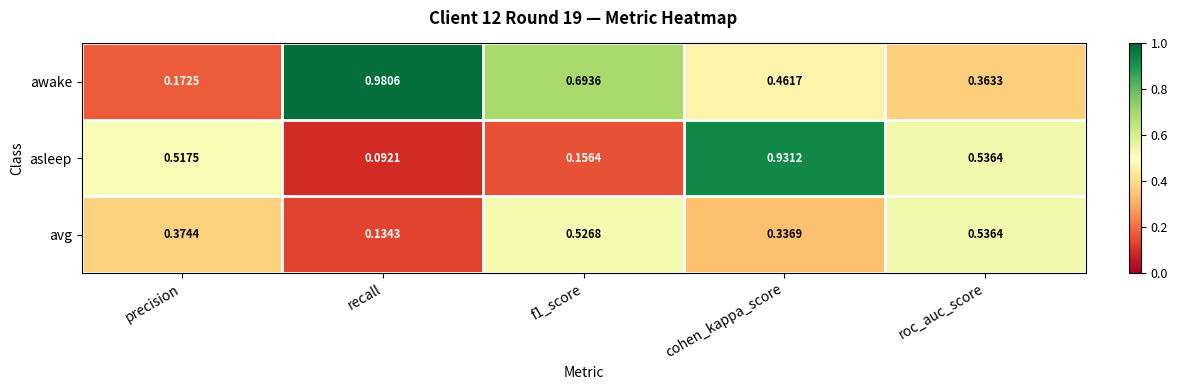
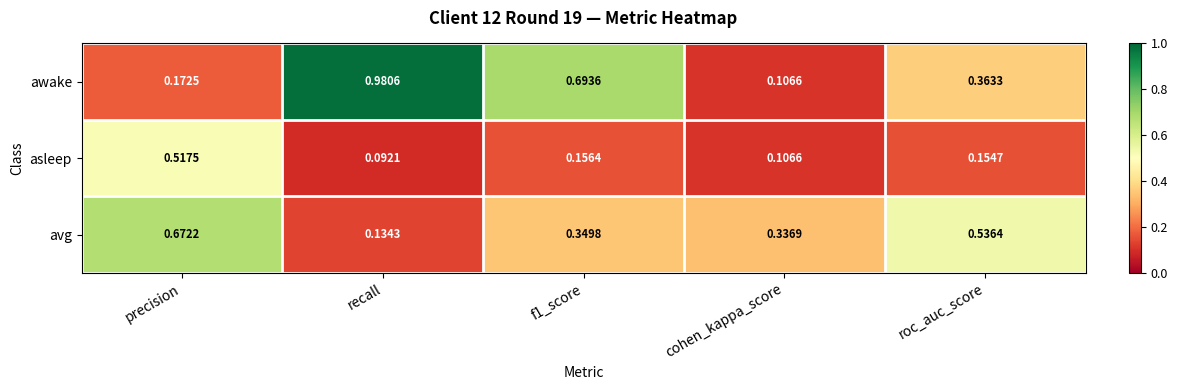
  {
    "awake": {
      "precision": 0.1725,
      "recall": 0.9806,
      "f1_score": 0.6936,
-     "cohen_kappa_score": 0.4617,
+     "cohen_kappa_score": 0.1066,
      "roc_auc_score": 0.3633
    },
    "asleep": {
      "precision": 0.5175,
      "recall": 0.0921,
      "f1_score": 0.1564,
-     "cohen_kappa_score": 0.9312,
-     "roc_auc_score": 0.5364
+     "cohen_kappa_score": 0.1066,
+     "roc_auc_score": 0.1547
    },
    "avg": {
-     "precision": 0.3744,
+     "precision": 0.6722,
      "recall": 0.1343,
-     "f1_score": 0.5268,
+     "f1_score": 0.3498,
      "cohen_kappa_score": 0.3369,
      "roc_auc_score": 0.5364
    }
  }
